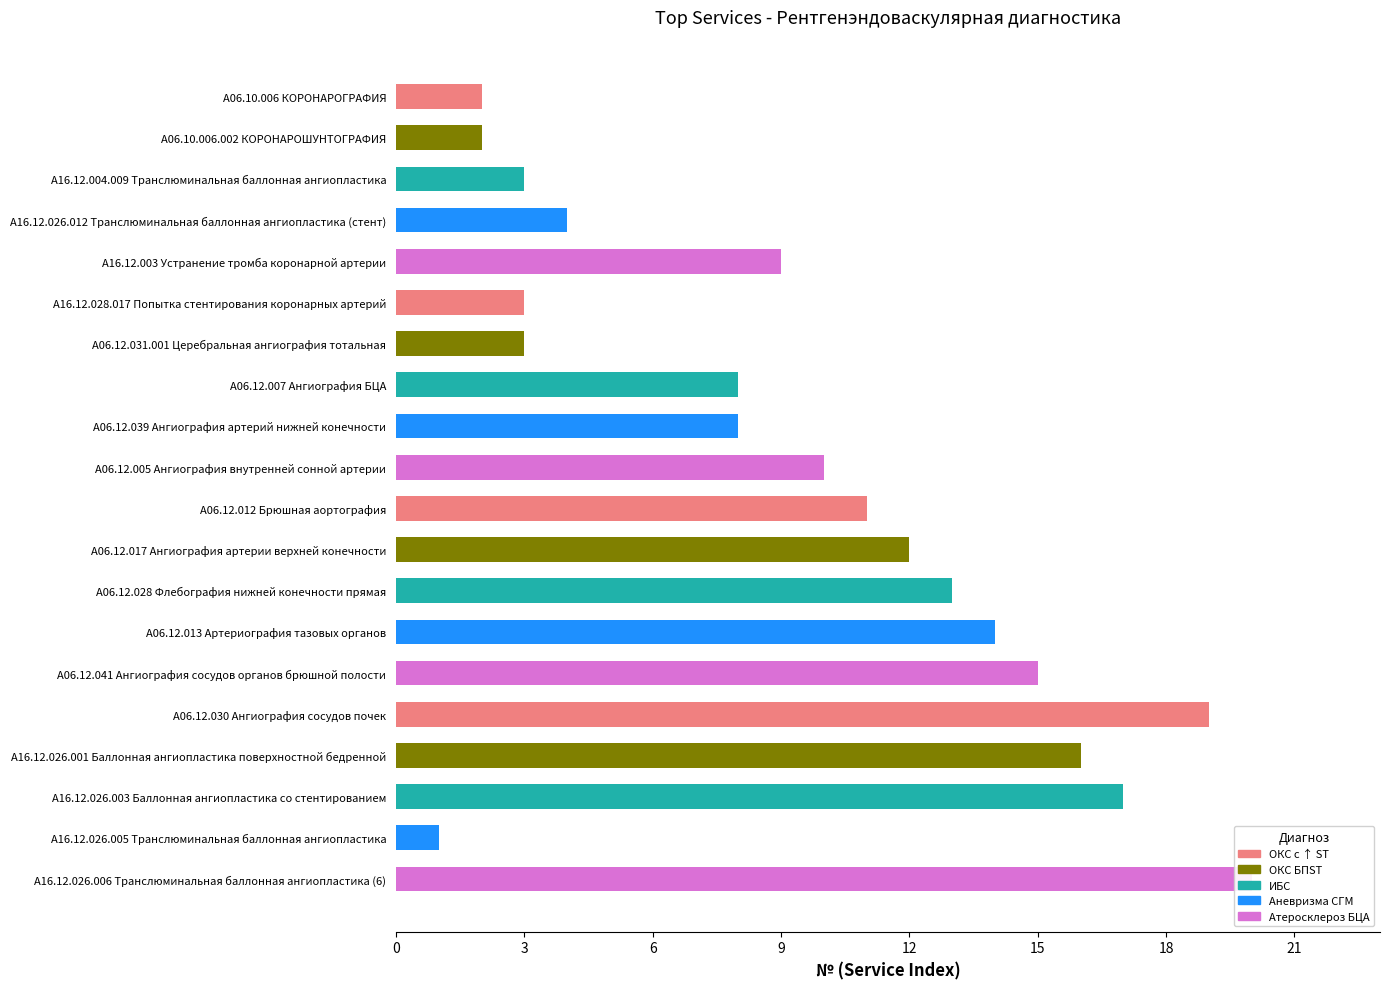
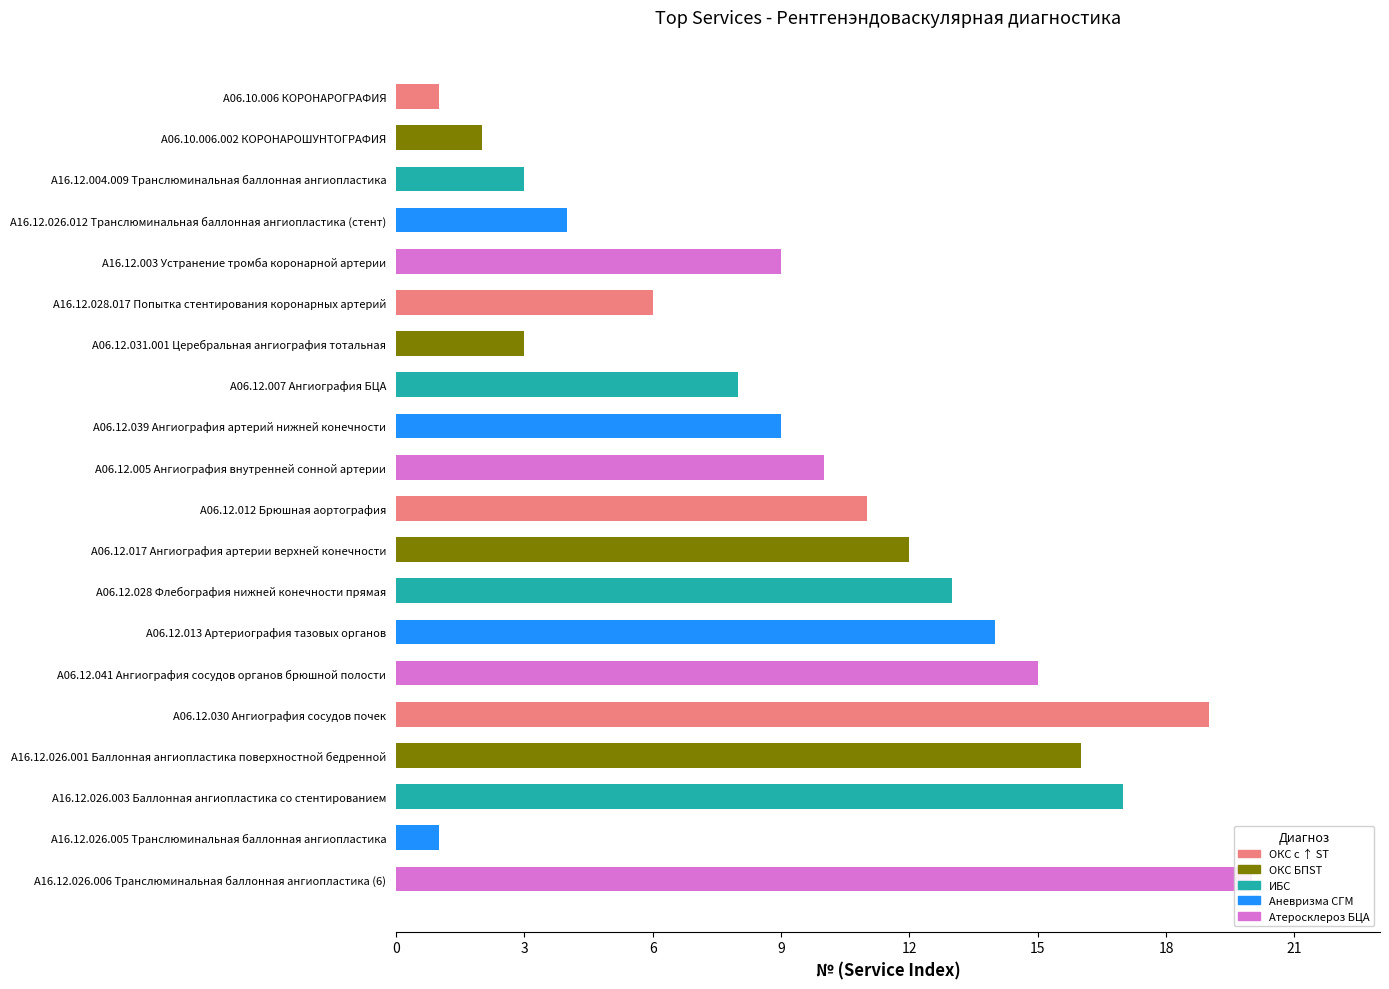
  {
-   "A06.10.006 КОРОНАРОГРАФИЯ": 2,
+   "A06.10.006 КОРОНАРОГРАФИЯ": 1,
    "A06.10.006.002 КОРОНАРОШУНТОГРАФИЯ": 2,
    "A16.12.004.009 Транслюминальная баллонная ангиопластика": 3,
    "A16.12.026.012 Транслюминальная баллонная ангиопластика (стент)": 4,
    "A16.12.003 Устранение тромба коронарной артерии": 9,
-   "A16.12.028.017 Попытка стентирования коронарных артерий": 3,
+   "A16.12.028.017 Попытка стентирования коронарных артерий": 6,
    "A06.12.031.001 Церебральная ангиография тотальная": 3,
    "A06.12.007 Ангиография БЦА": 8,
-   "A06.12.039 Ангиография артерий нижней конечности": 8,
+   "A06.12.039 Ангиография артерий нижней конечности": 9,
    "A06.12.005 Ангиография внутренней сонной артерии": 10,
    "A06.12.012 Брюшная аортография": 11,
    "A06.12.017 Ангиография артерии верхней конечности": 12,
    "A06.12.028 Флебография нижней конечности прямая": 13,
    "A06.12.013 Артериография тазовых органов": 14,
    "A06.12.041 Ангиография сосудов органов брюшной полости": 15,
    "A06.12.030 Ангиография сосудов почек": 19,
    "A16.12.026.001 Баллонная ангиопластика поверхностной бедренной": 16,
    "A16.12.026.003 Баллонная ангиопластика со стентированием": 17,
    "A16.12.026.005 Транслюминальная баллонная ангиопластика": 1
  }
